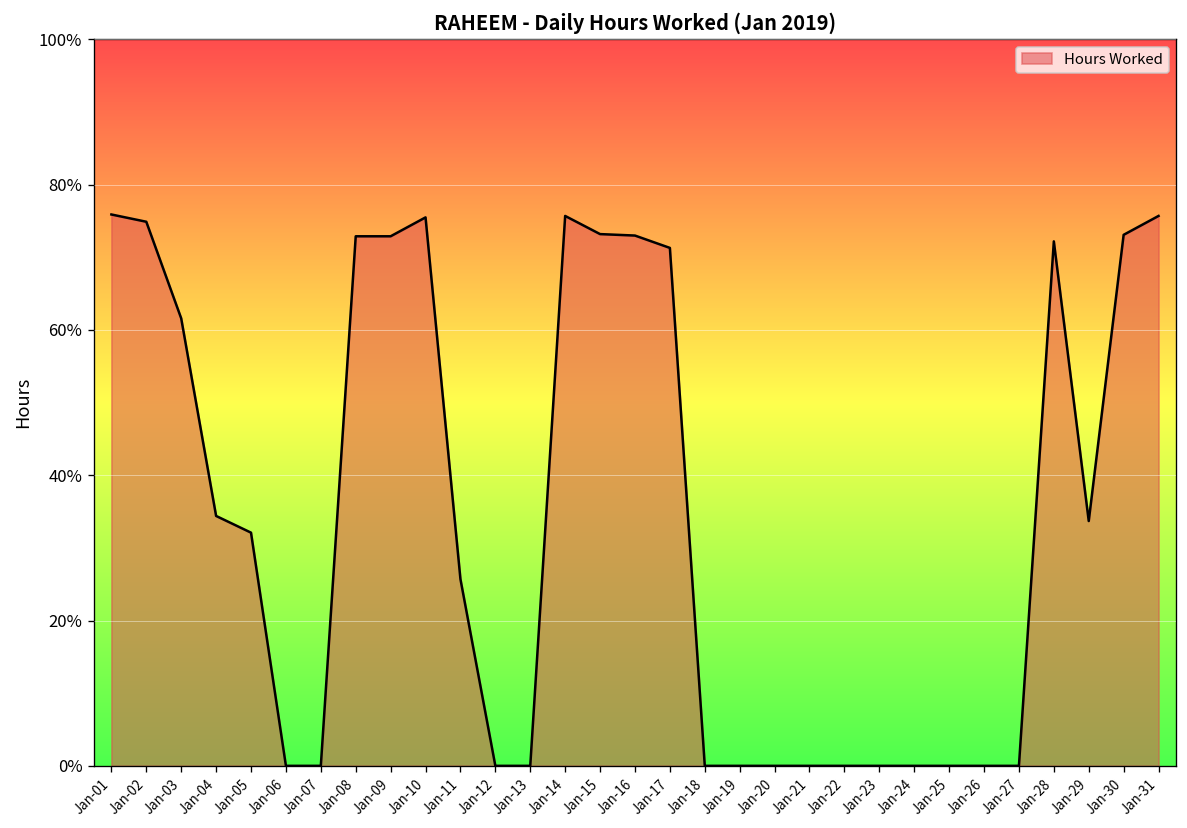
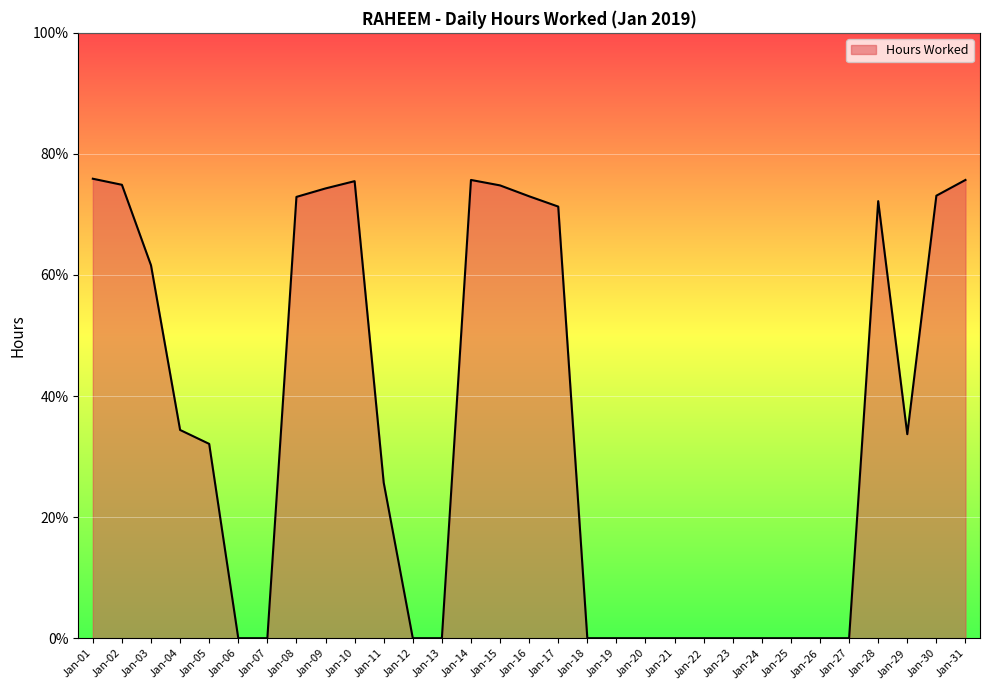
  {
    "Jan-01": "76%",
    "Jan-02": "75%",
    "Jan-03": "62%",
    "Jan-04": "34%",
    "Jan-05": "32%",
    "Jan-06": "0%",
    "Jan-07": "0%",
    "Jan-08": "73%",
-   "Jan-09": "73%",
+   "Jan-09": "74%",
    "Jan-10": "76%",
    "Jan-11": "26%",
    "Jan-12": "0%",
    "Jan-13": "0%",
    "Jan-14": "76%",
-   "Jan-15": "73%",
+   "Jan-15": "75%",
    "Jan-16": "73%",
    "Jan-17": "71%",
    "Jan-18": "0%",
    "Jan-19": "0%",
    "Jan-20": "0%",
    "Jan-21": "0%",
    "Jan-22": "0%",
    "Jan-23": "0%",
    "Jan-24": "0%",
    "Jan-25": "0%",
    "Jan-26": "0%",
    "Jan-27": "0%",
    "Jan-28": "72%",
    "Jan-29": "34%",
    "Jan-30": "73%",
    "Jan-31": "76%"
  }
